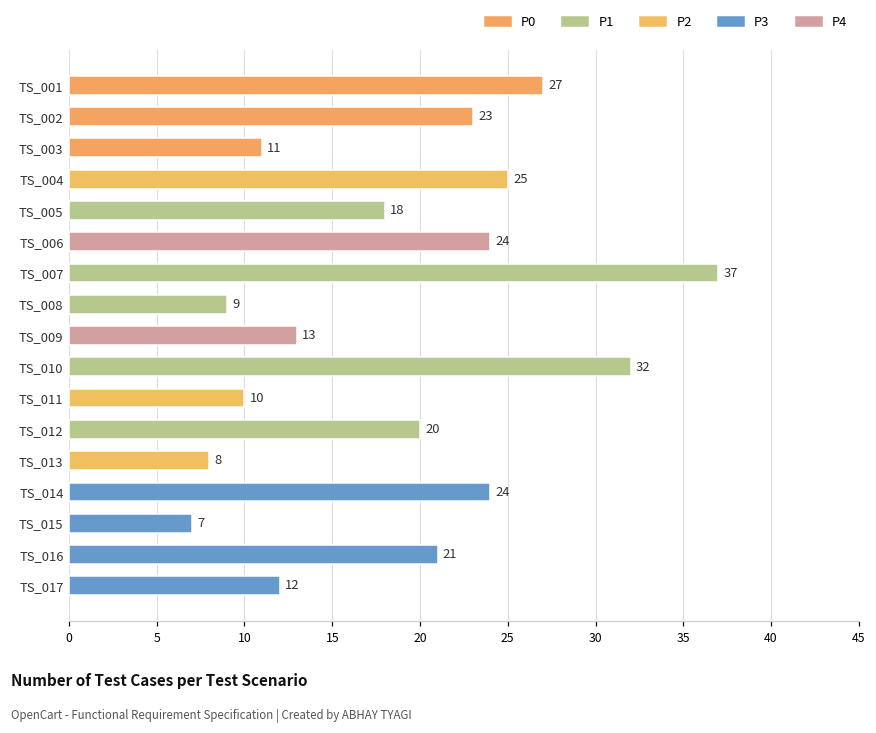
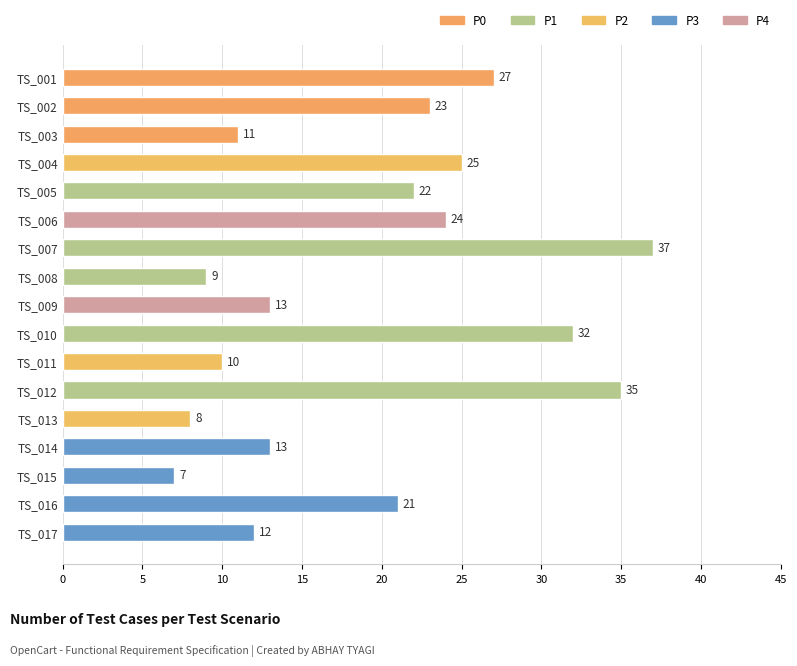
  {
    "TS_001": 27,
    "TS_002": 23,
    "TS_003": 11,
    "TS_004": 25,
-   "TS_005": 18,
+   "TS_005": 22,
    "TS_006": 24,
    "TS_007": 37,
    "TS_008": 9,
    "TS_009": 13,
    "TS_010": 32,
    "TS_011": 10,
-   "TS_012": 20,
+   "TS_012": 35,
    "TS_013": 8,
-   "TS_014": 24,
+   "TS_014": 13,
    "TS_015": 7,
    "TS_016": 21,
    "TS_017": 12
  }
